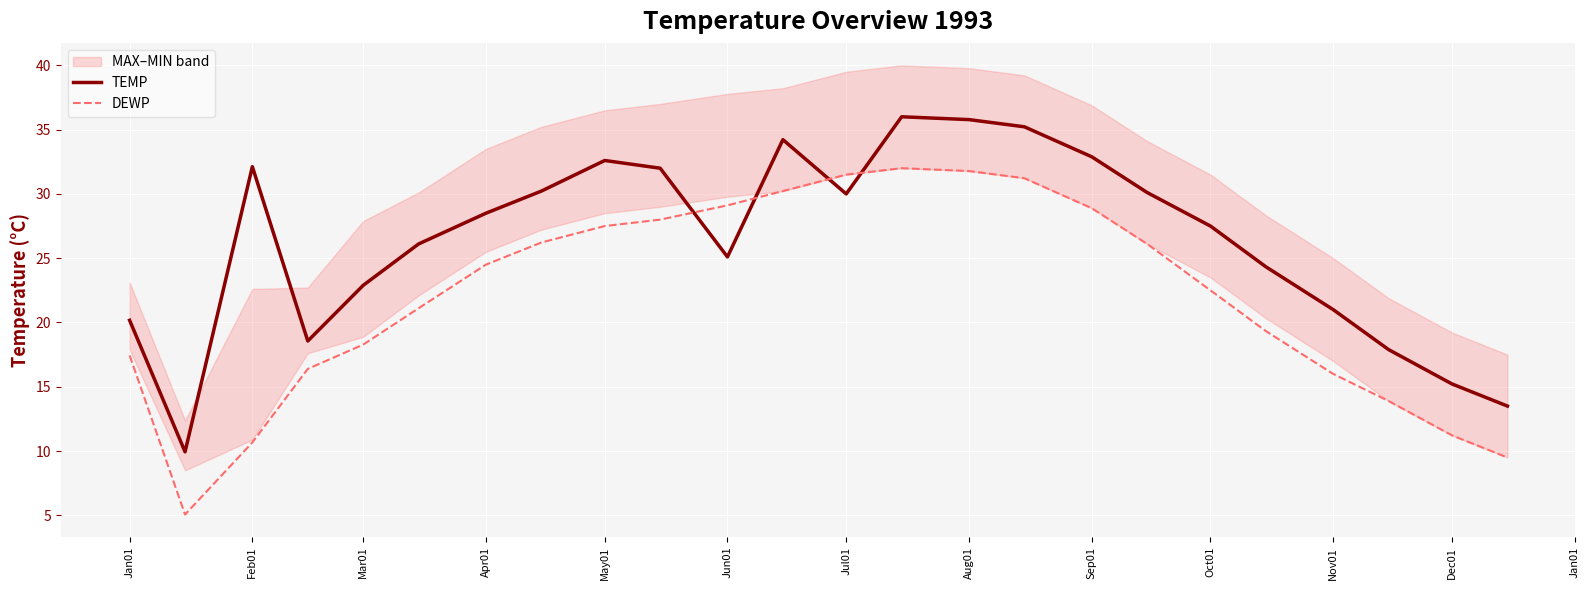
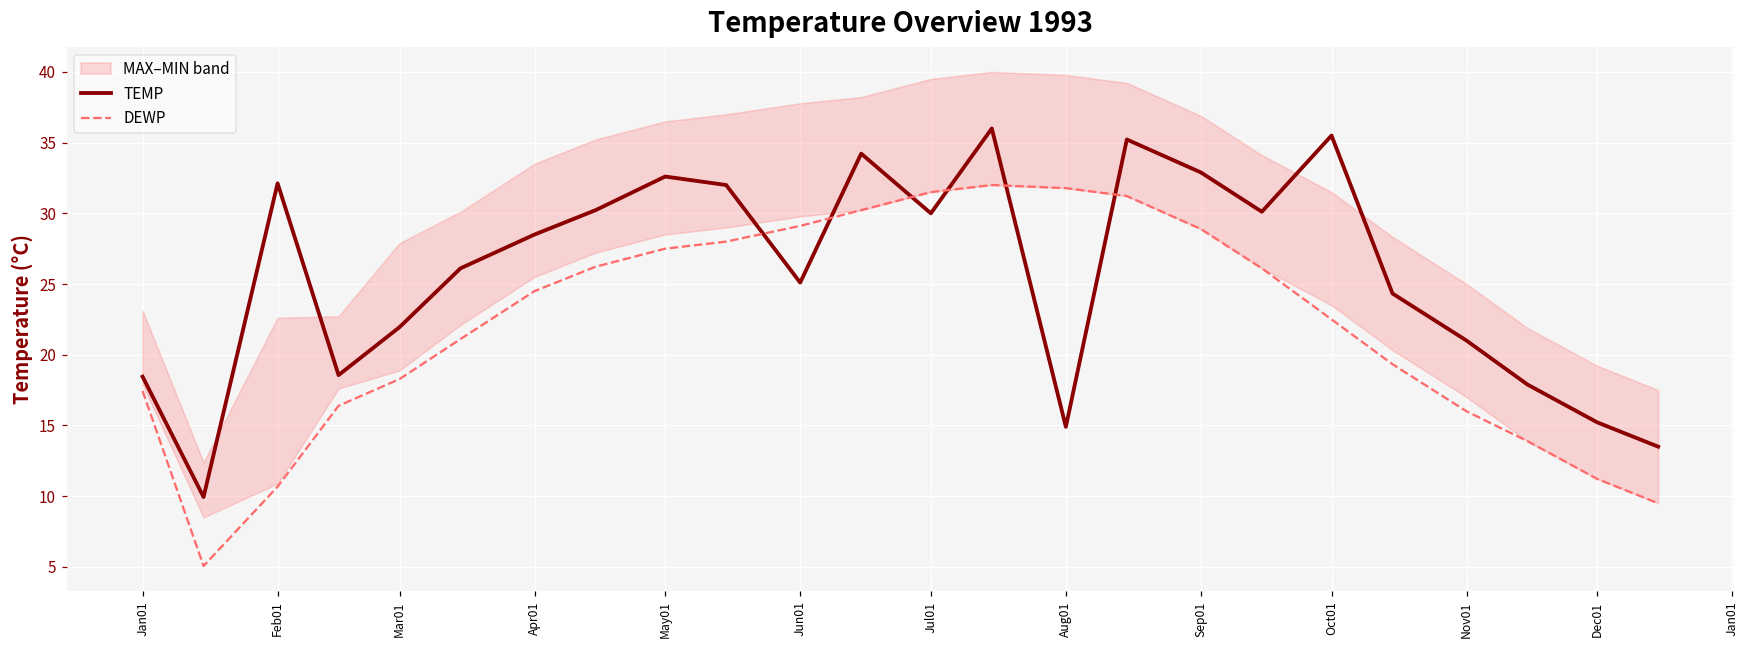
  {
    "TEMP": {
-     "Jan01": 20.2,
+     "Jan01": 18.5,
      "Feb01": 32.1,
-     "Mar01": 22.9,
+     "Mar01": 22.0,
      "Apr01": 28.5,
      "May01": 32.6,
      "Jun01": 25.1,
      "Jul01": 30.0,
-     "Aug01": 35.8,
+     "Aug01": 14.9,
      "Sep01": 32.9,
-     "Oct01": 27.5,
+     "Oct01": 35.5,
      "Nov01": 21.0,
      "Dec01": 15.2
    }
  }
